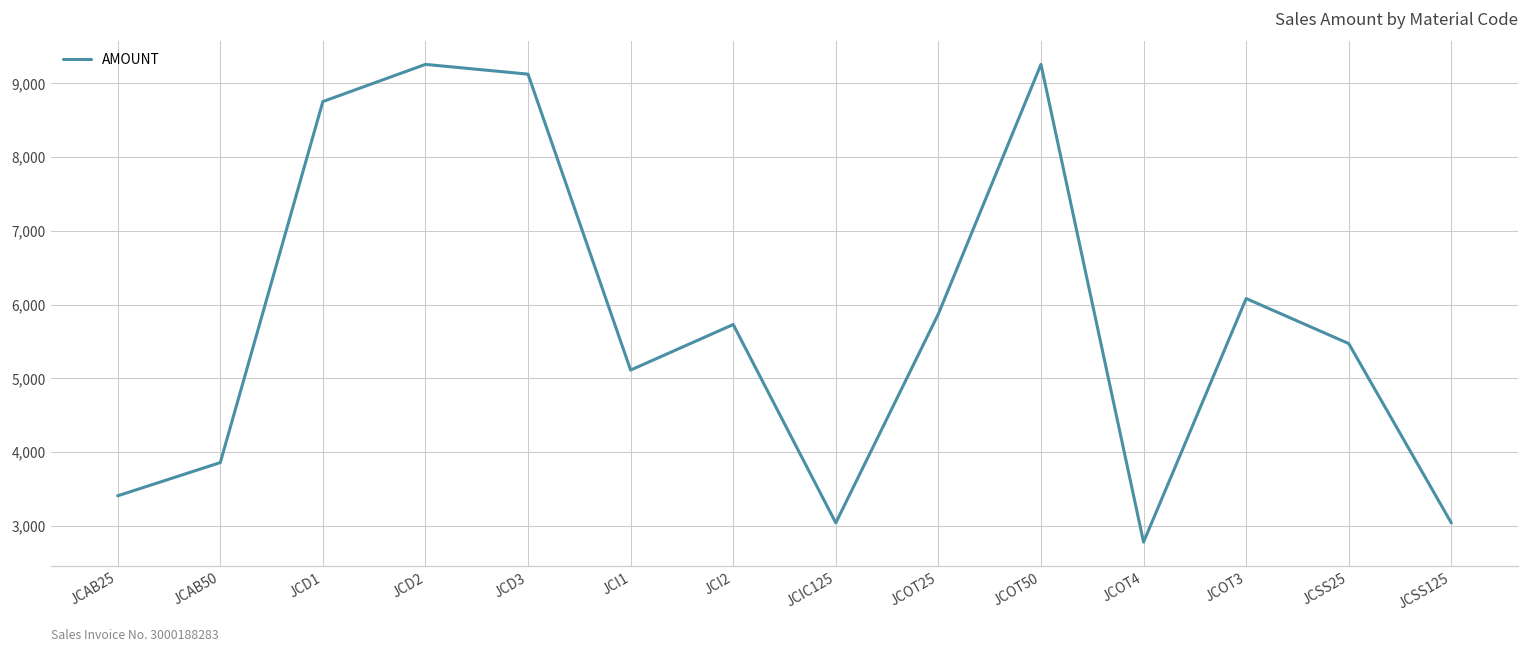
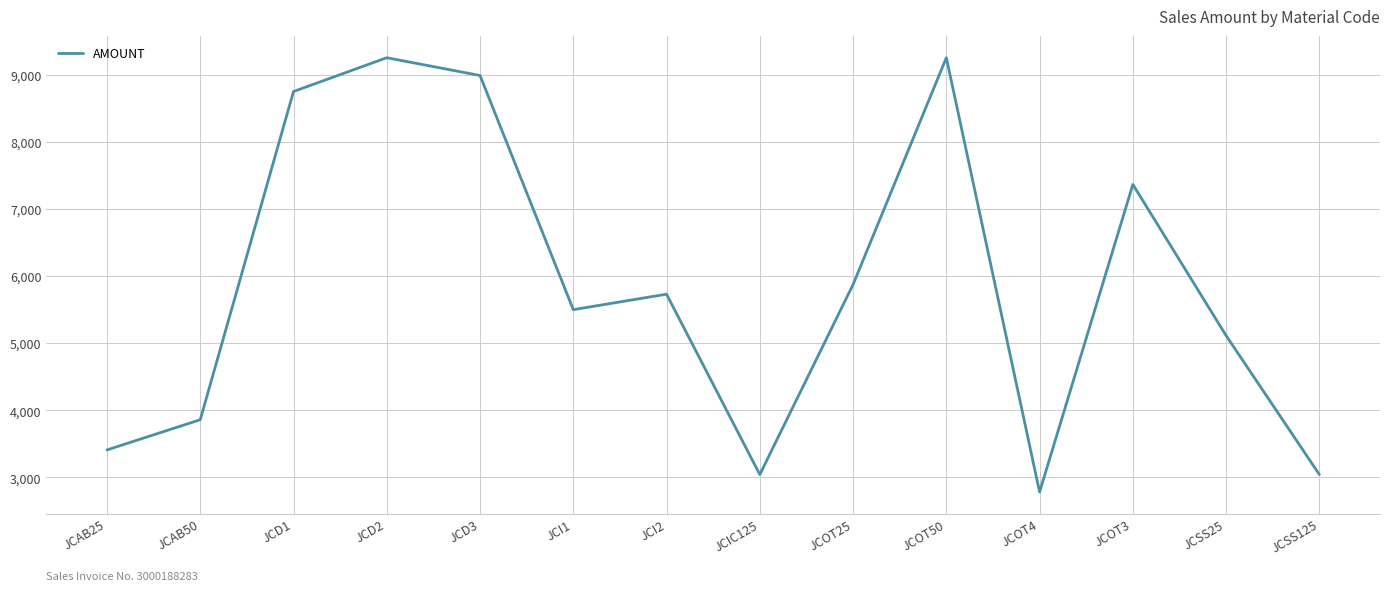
  {
    "JCAB25": "3,400",
    "JCAB50": "3,900",
    "JCD1": "8,800",
    "JCD2": "9,300",
-   "JCD3": "9,100",
-   "JCI1": "5,100",
+   "JCD3": "9,000",
+   "JCI1": "5,500",
    "JCI2": "5,700",
    "JCIC125": "3,000",
    "JCOT25": "5,900",
    "JCOT50": "9,300",
    "JCOT4": "2,800",
-   "JCOT3": "6,100",
-   "JCSS25": "5,500",
+   "JCOT3": "7,400",
+   "JCSS25": "5,100",
    "JCSS125": "3,000"
  }
